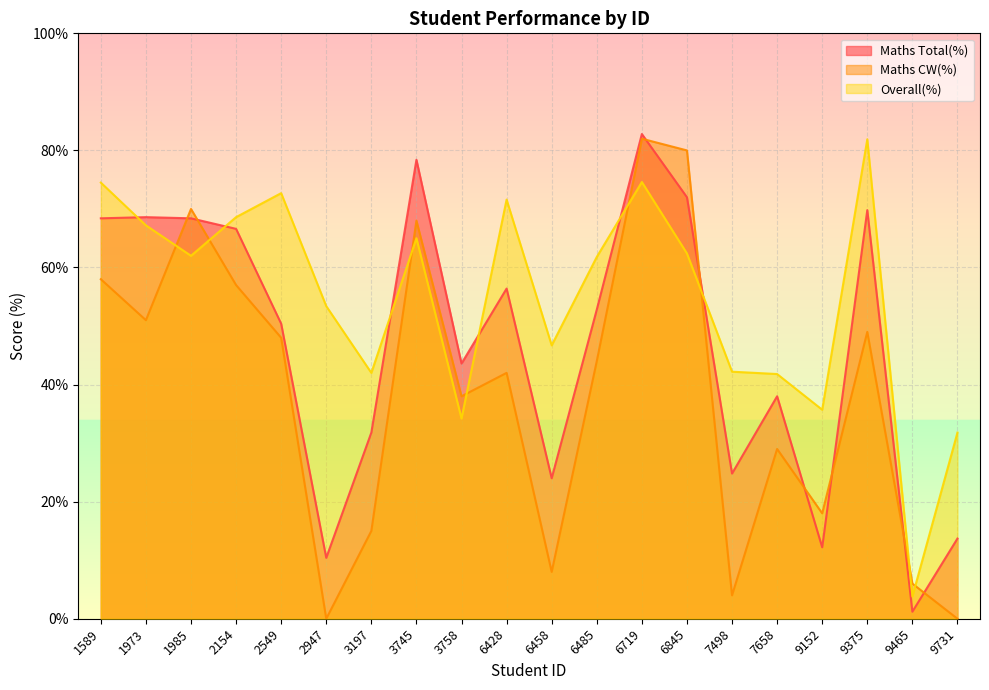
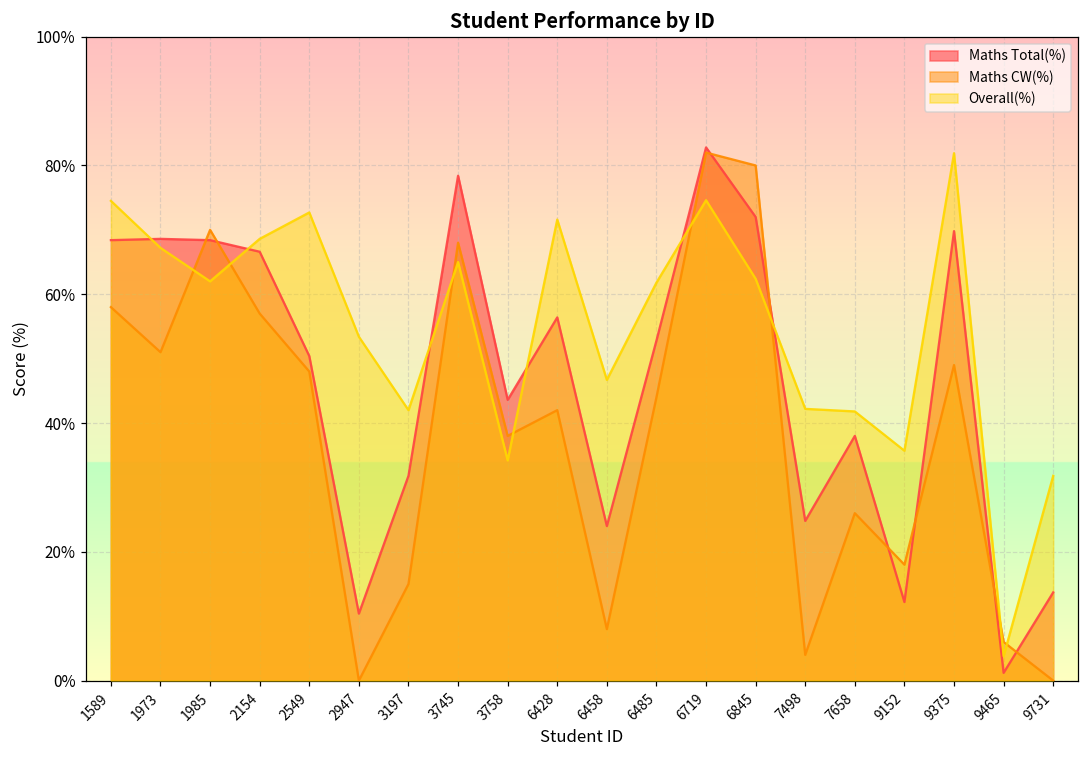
  {
    "Maths Total(%)": {
      "1589": "68%",
      "1973": "69%",
      "1985": "68%",
      "2154": "67%",
      "2549": "50%",
      "2947": "10%",
      "3197": "32%",
      "3745": "78%",
      "3758": "44%",
      "6428": "56%",
      "6458": "24%",
      "6485": "53%",
      "6719": "83%",
      "6845": "72%",
      "7498": "25%",
      "7658": "38%",
      "9152": "12%",
      "9375": "70%",
      "9465": "1%",
      "9731": "14%"
    },
    "Maths CW(%)": {
      "1589": "58%",
      "1973": "51%",
      "1985": "70%",
      "2154": "57%",
      "2549": "48%",
      "2947": "0%",
      "3197": "15%",
      "3745": "68%",
      "3758": "38%",
      "6428": "42%",
      "6458": "8%",
      "6485": "44%",
      "6719": "82%",
      "6845": "80%",
      "7498": "4%",
-     "7658": "29%",
+     "7658": "26%",
      "9152": "18%",
      "9375": "49%",
      "9465": "6%",
      "9731": "0%"
    },
    "Overall(%)": {
      "1589": "75%",
      "1973": "67%",
      "1985": "62%",
      "2154": "69%",
      "2549": "73%",
      "2947": "53%",
      "3197": "42%",
      "3745": "65%",
      "3758": "34%",
      "6428": "72%",
      "6458": "47%",
      "6485": "62%",
      "6719": "75%",
      "6845": "62%",
      "7498": "42%",
      "7658": "42%",
      "9152": "36%",
      "9375": "82%",
      "9465": "4%",
      "9731": "32%"
    }
  }
